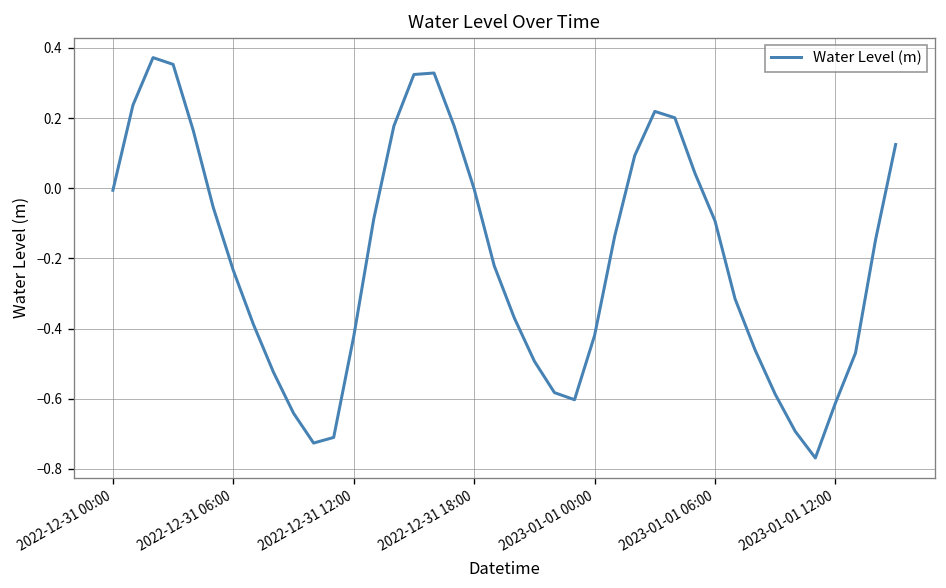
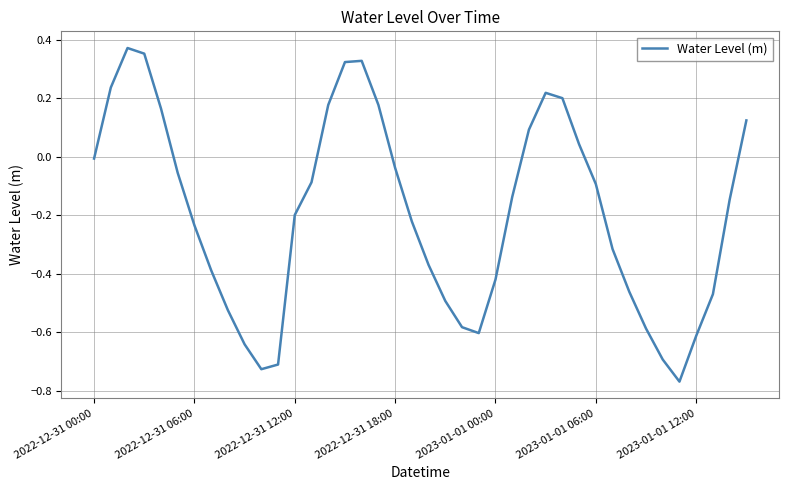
  {
    "2022-12-31 00:00": -0.01,
    "2022-12-31 06:00": -0.23,
-   "2022-12-31 12:00": -0.42,
-   "2022-12-31 18:00": 0.00,
+   "2022-12-31 12:00": -0.20,
+   "2022-12-31 18:00": -0.04,
    "2023-01-01 00:00": -0.42,
    "2023-01-01 06:00": -0.09,
    "2023-01-01 12:00": -0.61
  }
